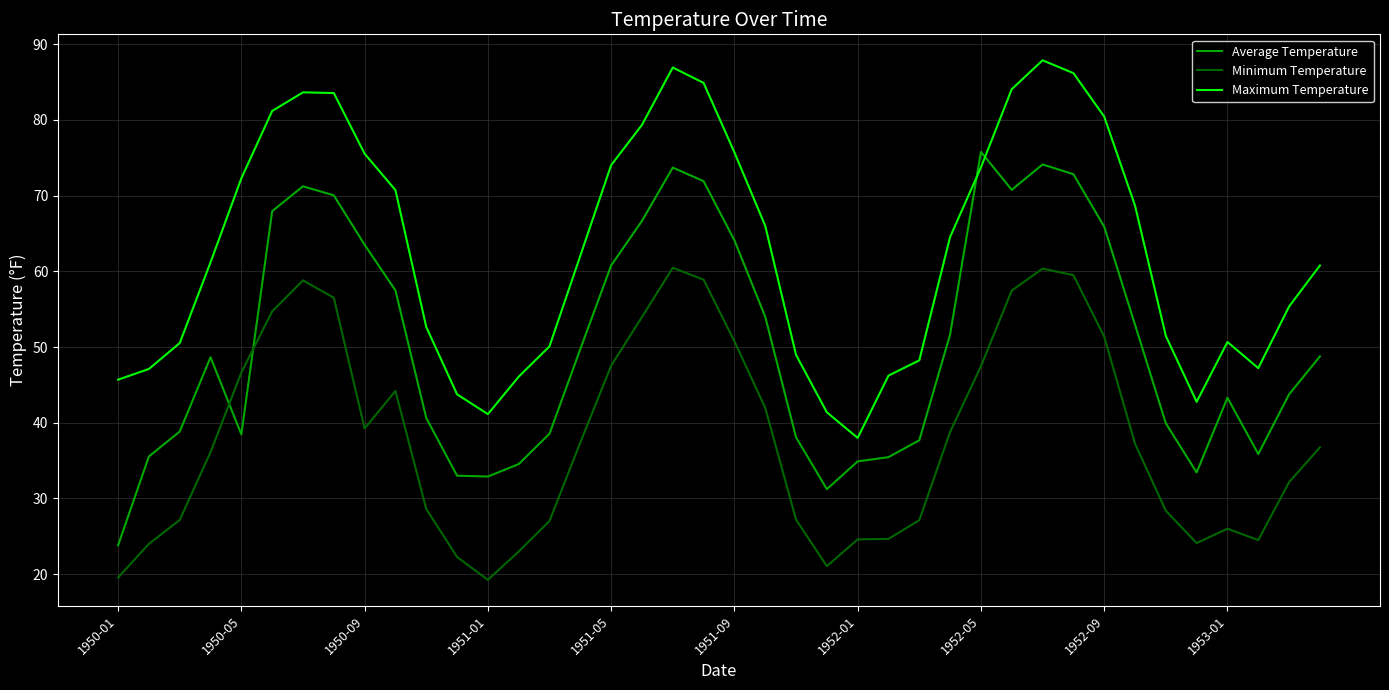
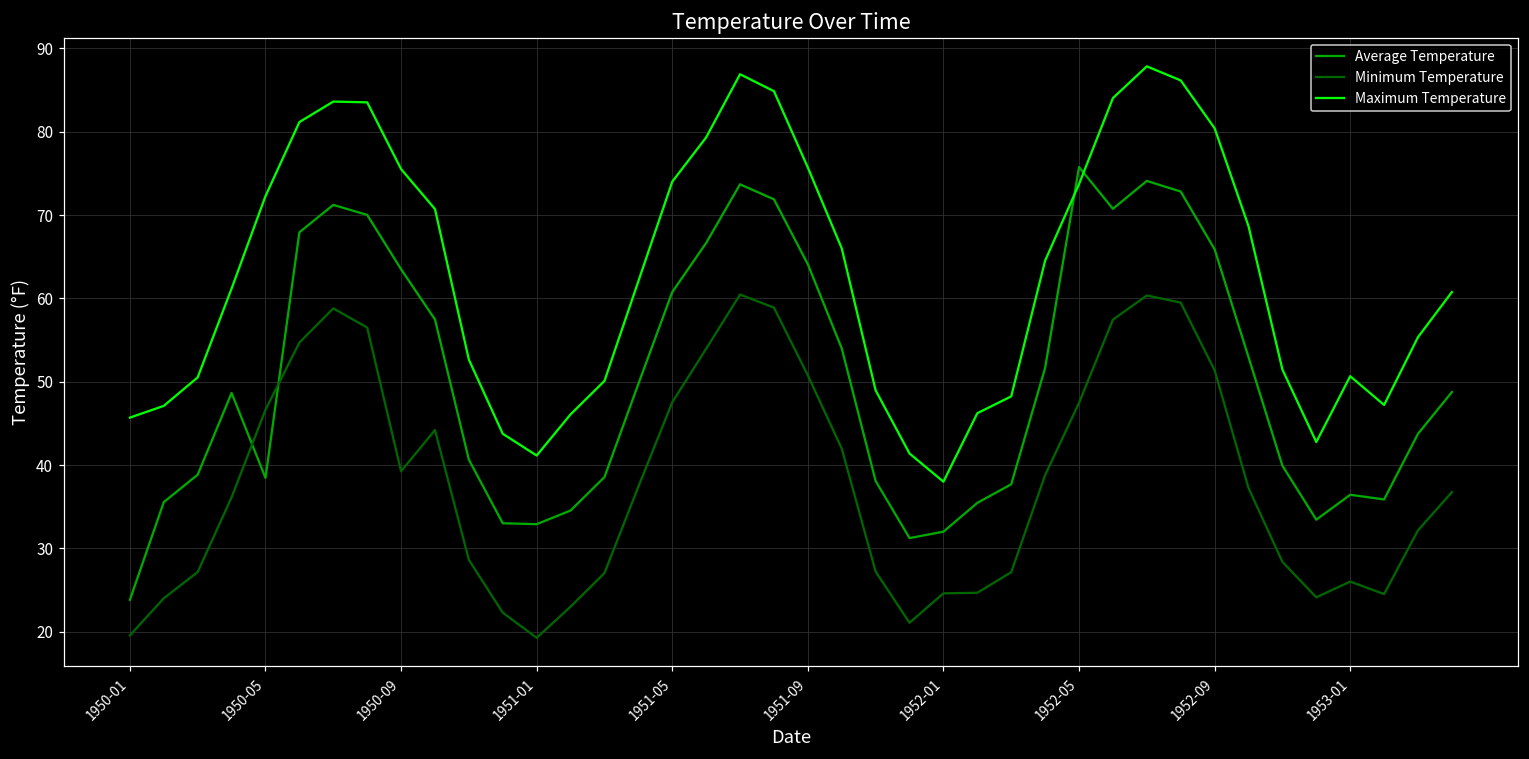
  {
    "Average Temperature": {
      "1950-01": 24,
      "1950-05": 38,
      "1950-09": 64,
      "1951-01": 33,
      "1951-05": 61,
      "1951-09": 64,
-     "1952-01": 35,
+     "1952-01": 32,
      "1952-05": 76,
      "1952-09": 66,
-     "1953-01": 43
+     "1953-01": 36
    },
    "Minimum Temperature": {
      "1950-01": 20,
      "1950-05": 47,
      "1950-09": 39,
      "1951-01": 19,
      "1951-05": 48,
      "1951-09": 51,
      "1952-01": 25,
      "1952-05": 47,
      "1952-09": 51,
      "1953-01": 26
    },
    "Maximum Temperature": {
      "1950-01": 46,
      "1950-05": 72,
      "1950-09": 76,
      "1951-01": 41,
      "1951-05": 74,
      "1951-09": 76,
      "1952-01": 38,
      "1952-05": 74,
      "1952-09": 80,
      "1953-01": 51
    }
  }
